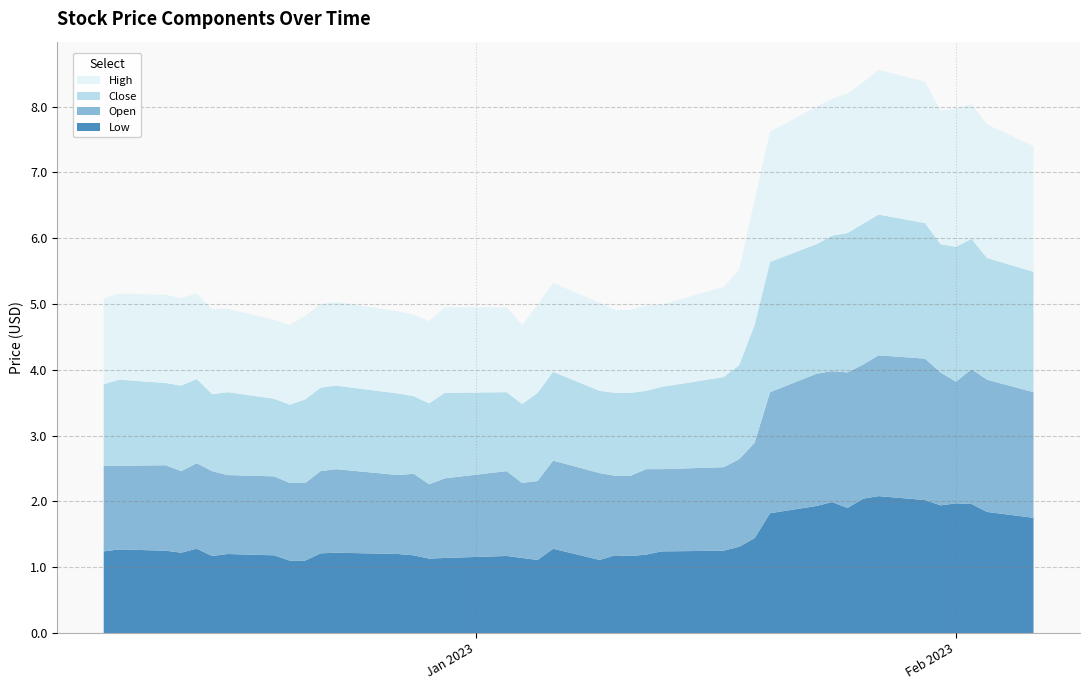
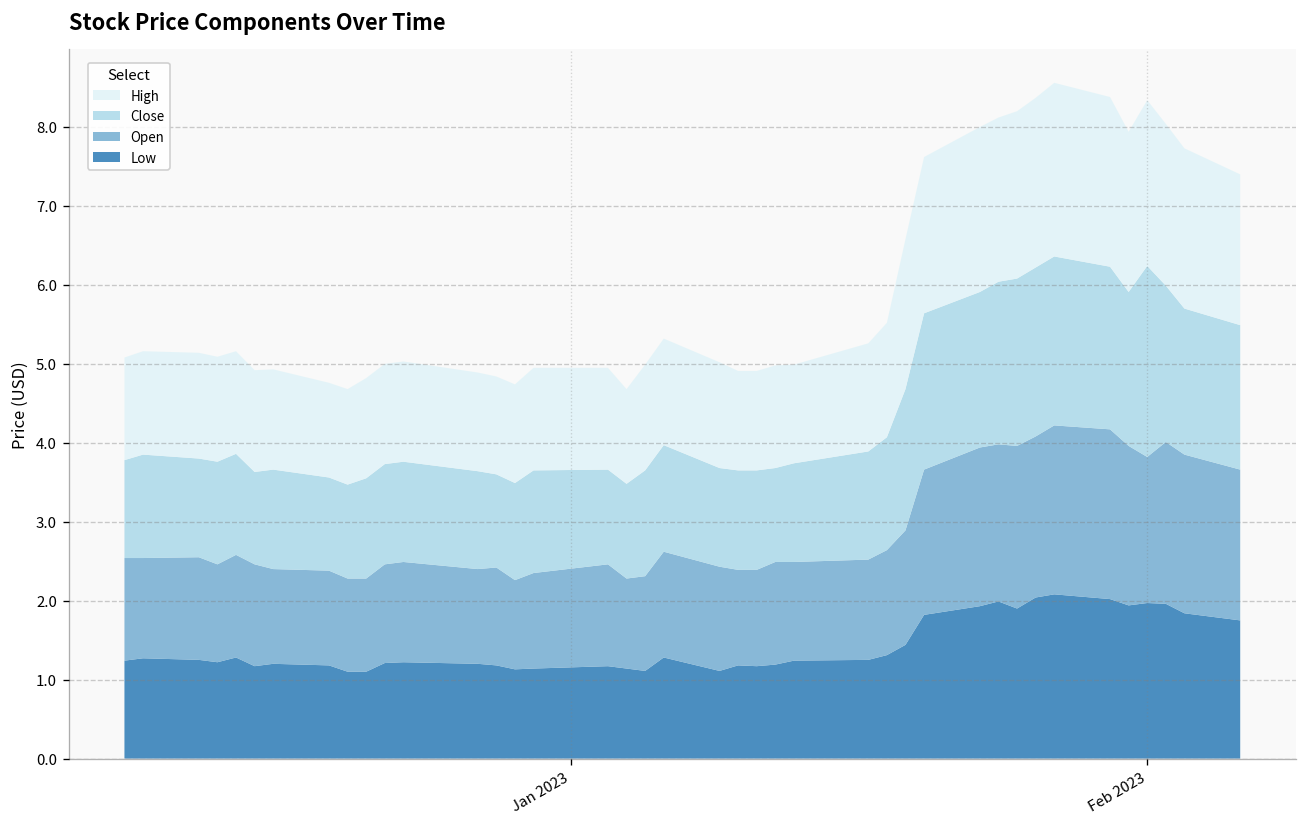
  {
    "Low": {
      "Feb 2023": 2.0
    },
    "Open": {
      "Feb 2023": 1.9
    },
    "Close": {
-     "Feb 2023": 2.1
+     "Feb 2023": 2.4
    },
    "High": {
      "Feb 2023": 2.1
    }
  }
